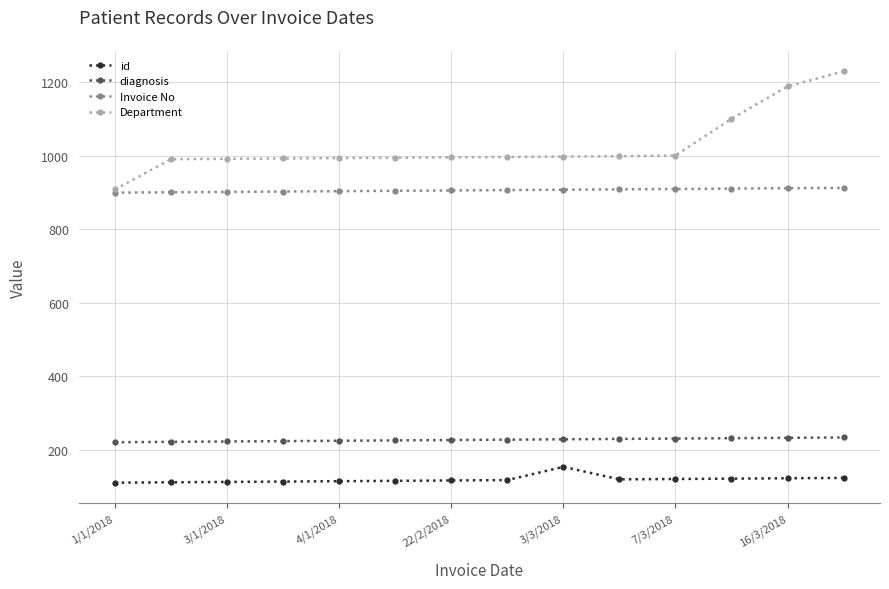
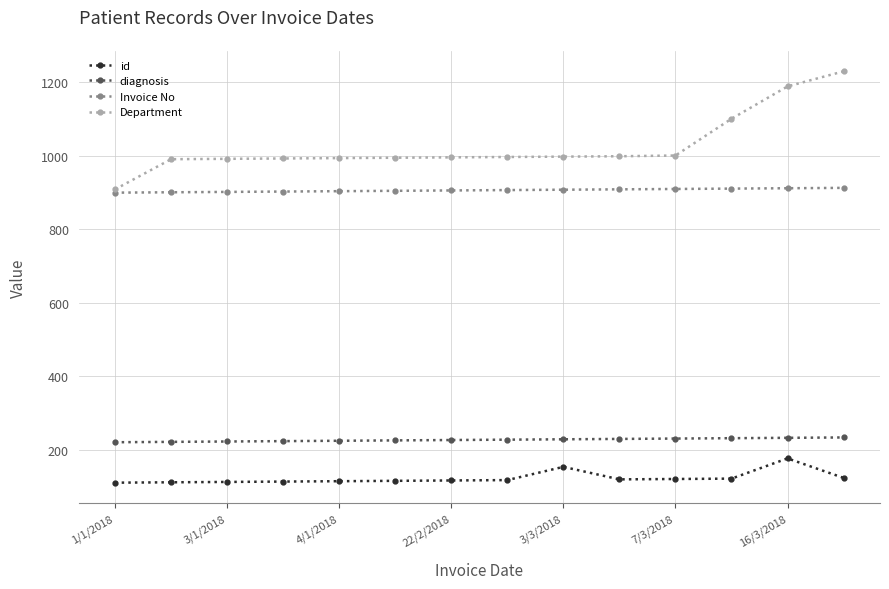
  {
    "id": {
      "1/1/2018": 110,
      "22/2/2018": 120,
      "3/3/2018": 150,
      "7/3/2018": 120,
-     "16/3/2018": 120
+     "16/3/2018": 180
    },
    "diagnosis": {
      "1/1/2018": 220,
      "22/2/2018": 230,
      "3/3/2018": 230,
      "7/3/2018": 230,
      "16/3/2018": 230
    }
  }
